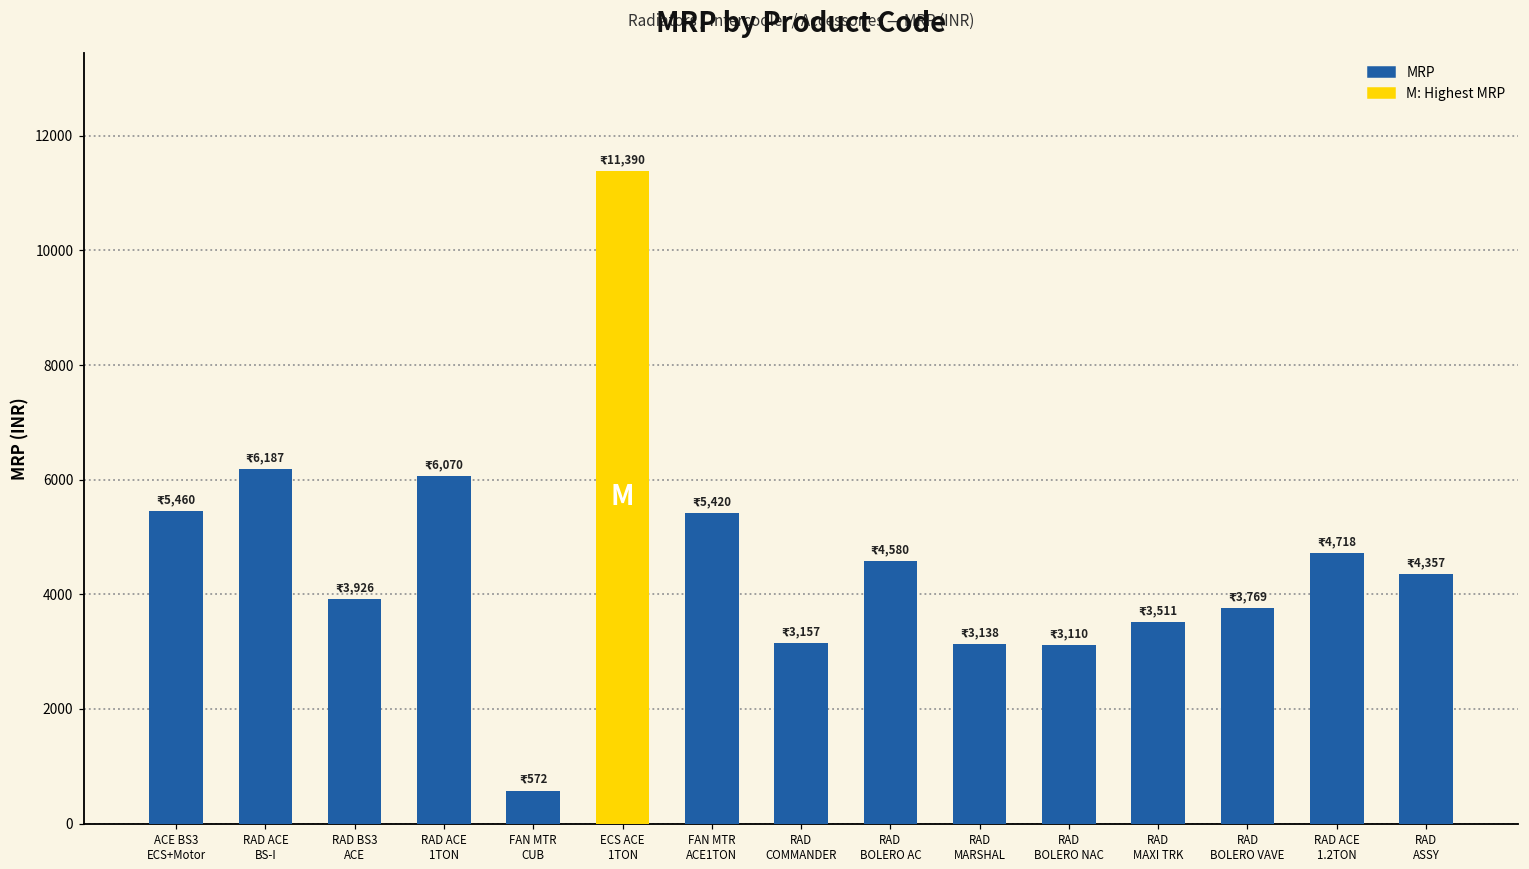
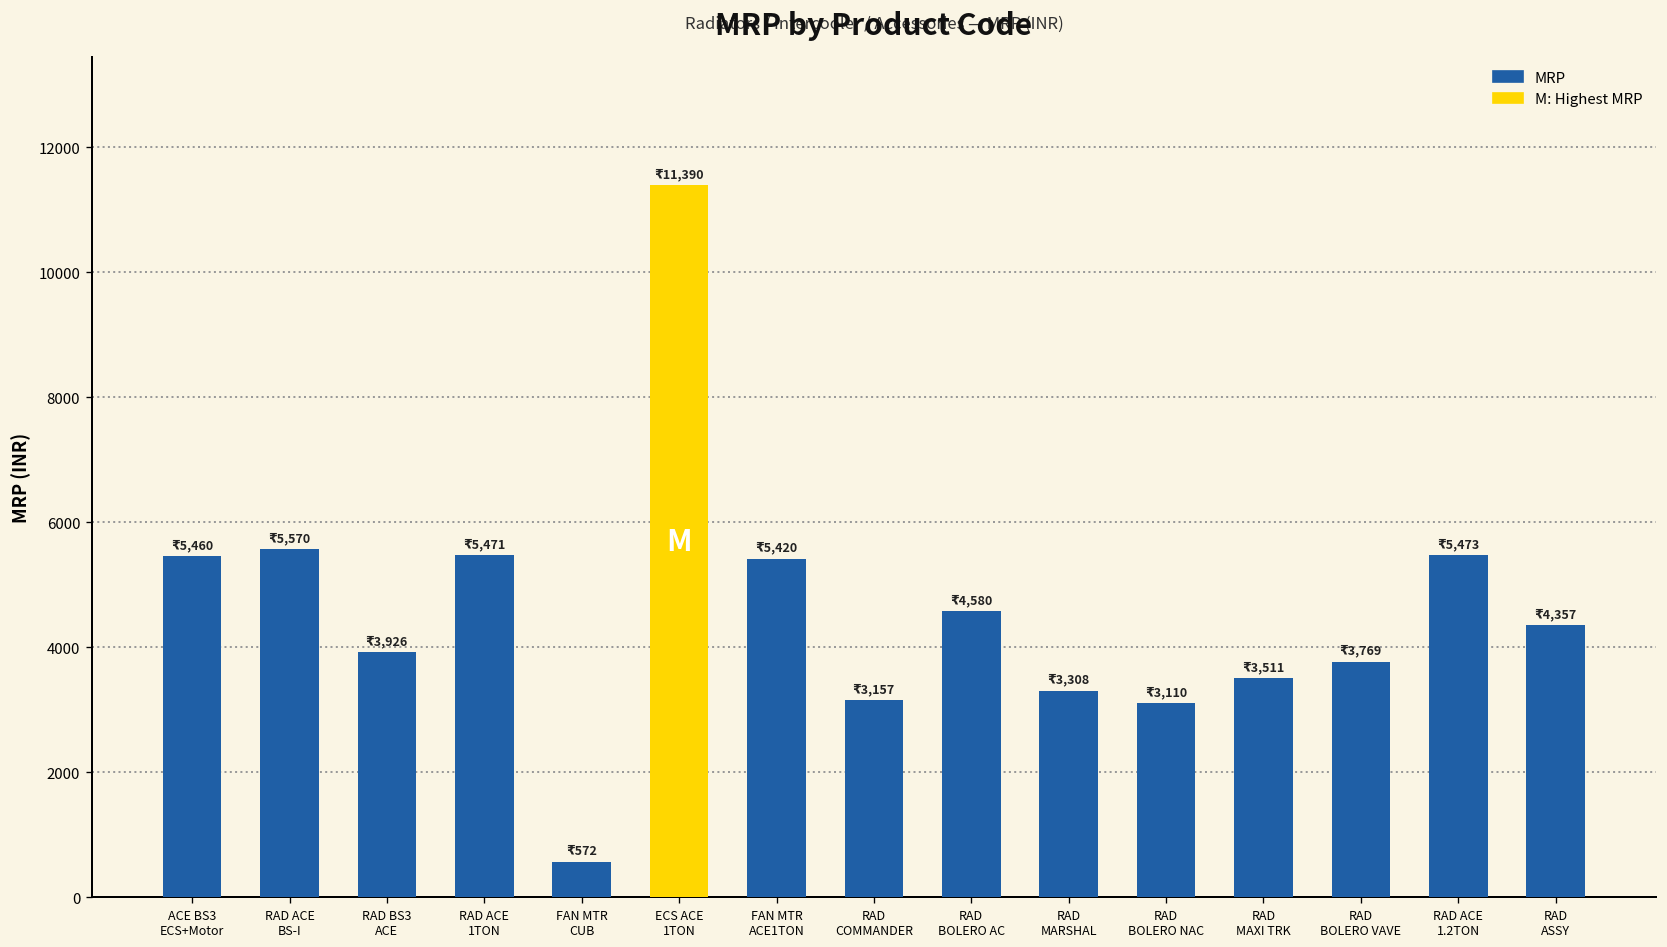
  {
    "ACE BS3 ECS+Motor": "5,460",
-   "RAD ACE BS-I": "6,187",
+   "RAD ACE BS-I": "5,570",
    "RAD BS3 ACE": "3,926",
-   "RAD ACE 1TON": "6,070",
+   "RAD ACE 1TON": "5,471",
    "FAN MTR CUB": "572",
    "ECS ACE 1TON": "11,390",
    "FAN MTR ACE1TON": "5,420",
    "RAD COMMANDER": "3,157",
    "RAD BOLERO AC": "4,580",
-   "RAD MARSHAL": "3,138",
+   "RAD MARSHAL": "3,308",
    "RAD BOLERO NAC": "3,110",
    "RAD MAXI TRK": "3,511",
    "RAD BOLERO VAVE": "3,769",
-   "RAD ACE 1.2TON": "4,718",
+   "RAD ACE 1.2TON": "5,473",
    "RAD ASSY": "4,357"
  }
